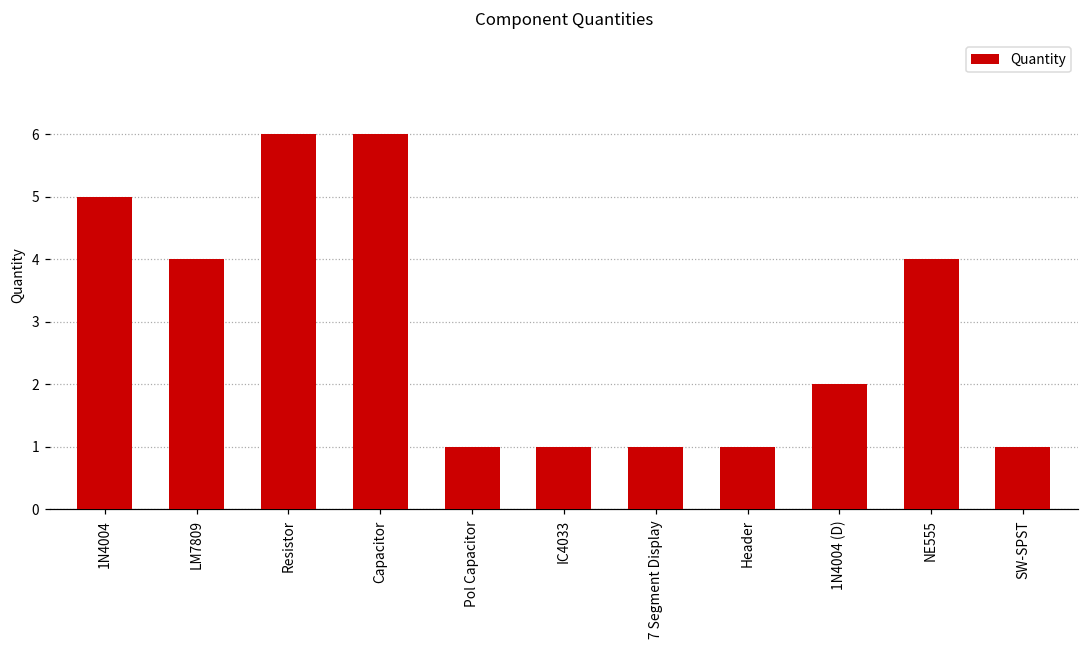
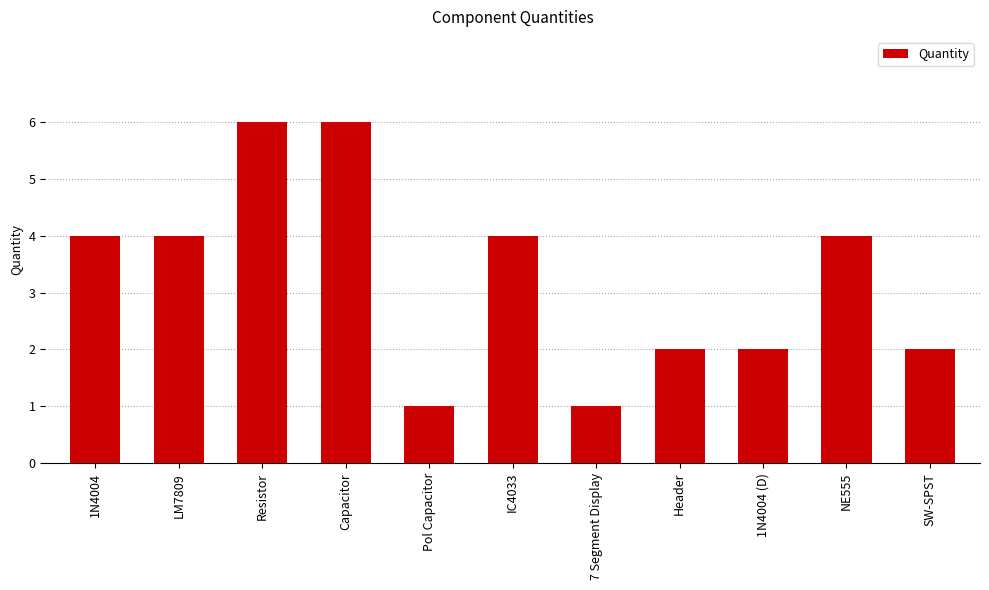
  {
-   "1N4004": 5,
+   "1N4004": 4,
    "LM7809": 4,
    "Resistor": 6,
    "Capacitor": 6,
    "Pol Capacitor": 1,
-   "IC4033": 1,
+   "IC4033": 4,
    "7 Segment Display": 1,
-   "Header": 1,
+   "Header": 2,
    "1N4004 (D)": 2,
    "NE555": 4,
-   "SW-SPST": 1
+   "SW-SPST": 2
  }
